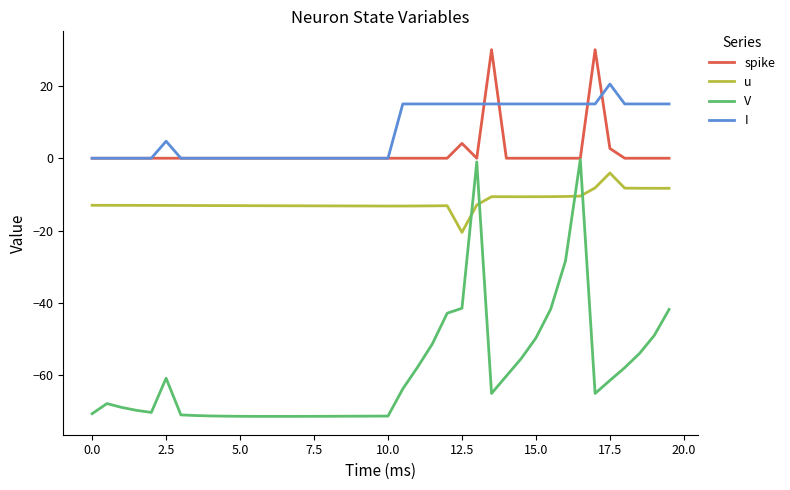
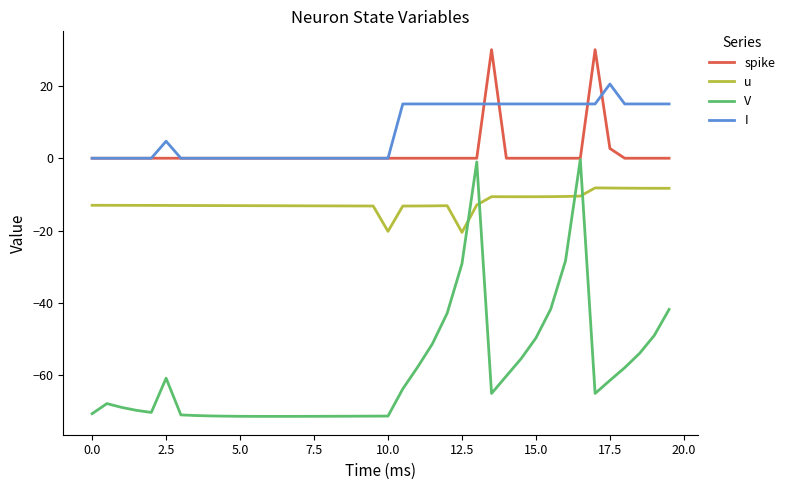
  {
    "spike": {
      "2.5": 0,
-     "12.5": 4,
+     "12.5": 0,
      "15.0": 0,
      "17.5": 3
    },
    "u": {
      "0.0": -13,
      "2.5": -13,
      "5.0": -13,
      "7.5": -13,
-     "10.0": -13,
+     "10.0": -20,
      "12.5": -20,
      "15.0": -11,
-     "17.5": -4
+     "17.5": -8
    },
    "V": {
      "0.0": -71,
      "2.5": -61,
      "5.0": -71,
      "7.5": -71,
      "10.0": -71,
-     "12.5": -41,
+     "12.5": -29,
      "15.0": -50,
      "17.5": -61
    },
    "I": {
      "2.5": 5,
      "12.5": 15,
      "15.0": 15,
      "17.5": 21
    }
  }
